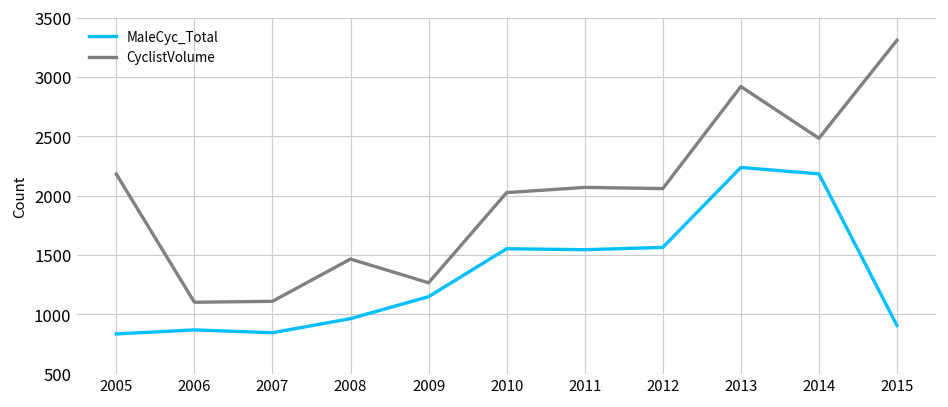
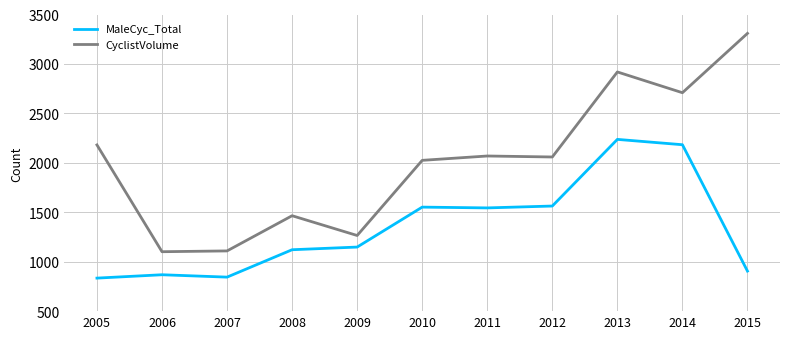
  {
    "MaleCyc_Total": {
      "2005": 800,
      "2006": 900,
      "2007": 800,
-     "2008": 1000,
+     "2008": 1100,
      "2009": 1100,
      "2010": 1600,
      "2011": 1500,
      "2012": 1600,
      "2013": 2200,
      "2014": 2200,
      "2015": 900
    },
    "CyclistVolume": {
      "2005": 2200,
      "2006": 1100,
      "2007": 1100,
      "2008": 1500,
      "2009": 1300,
      "2010": 2000,
      "2011": 2100,
      "2012": 2100,
      "2013": 2900,
-     "2014": 2500,
+     "2014": 2700,
      "2015": 3300
    }
  }
